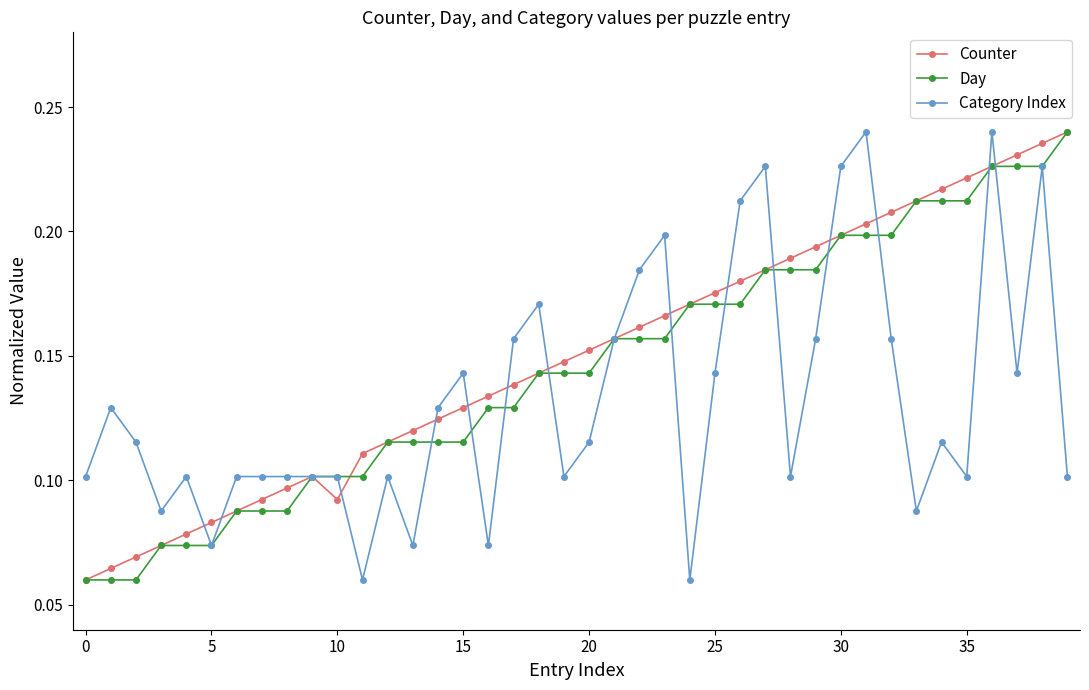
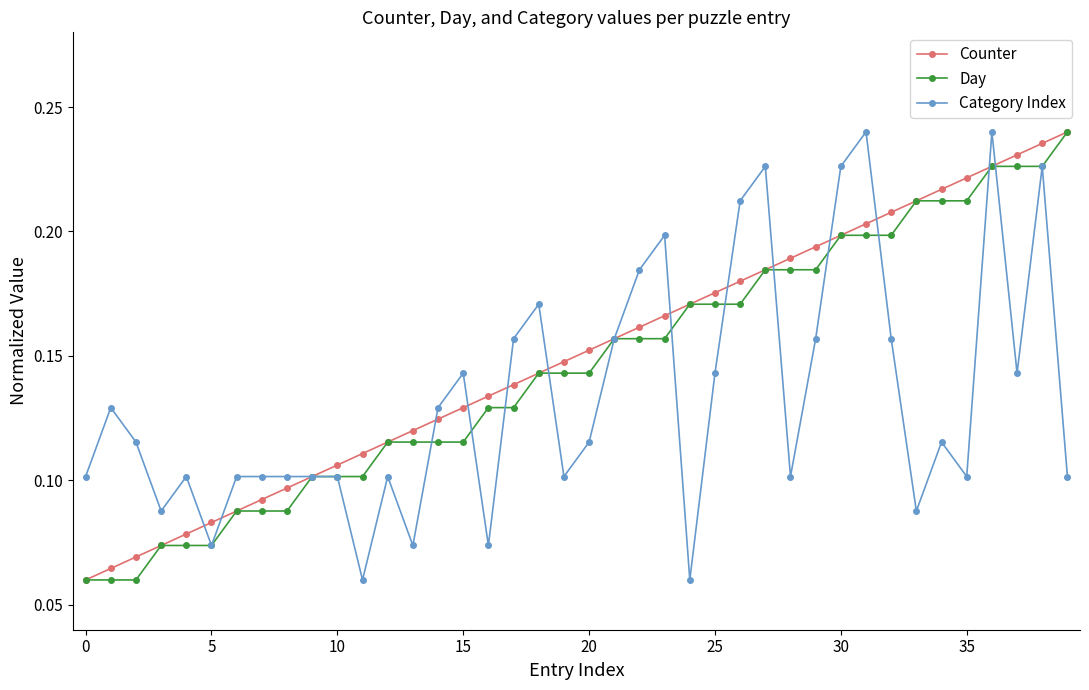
  {
    "Counter": {
      "5": 0.083,
-     "10": 0.092,
+     "10": 0.106,
      "15": 0.129,
      "20": 0.152,
      "25": 0.175,
      "35": 0.222
    },
    "Day": {
      "15": 0.115,
      "20": 0.143,
      "25": 0.171,
      "35": 0.212
    },
    "Category Index": {
      "0": 0.102,
      "15": 0.143,
      "20": 0.115,
      "25": 0.143,
      "30": 0.226,
      "35": 0.102
    }
  }
